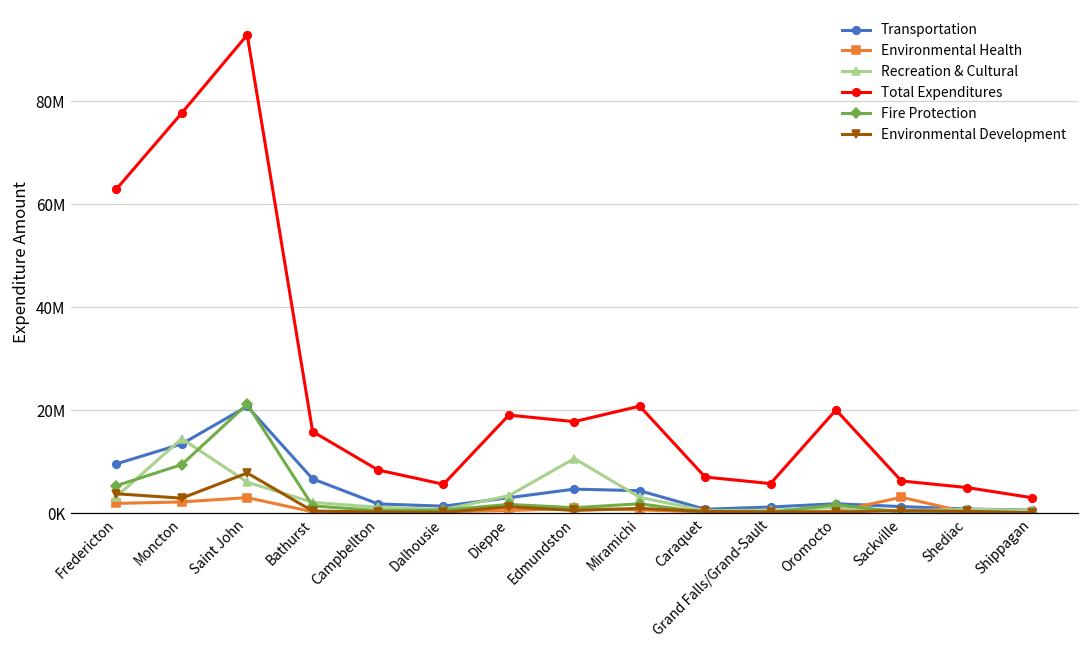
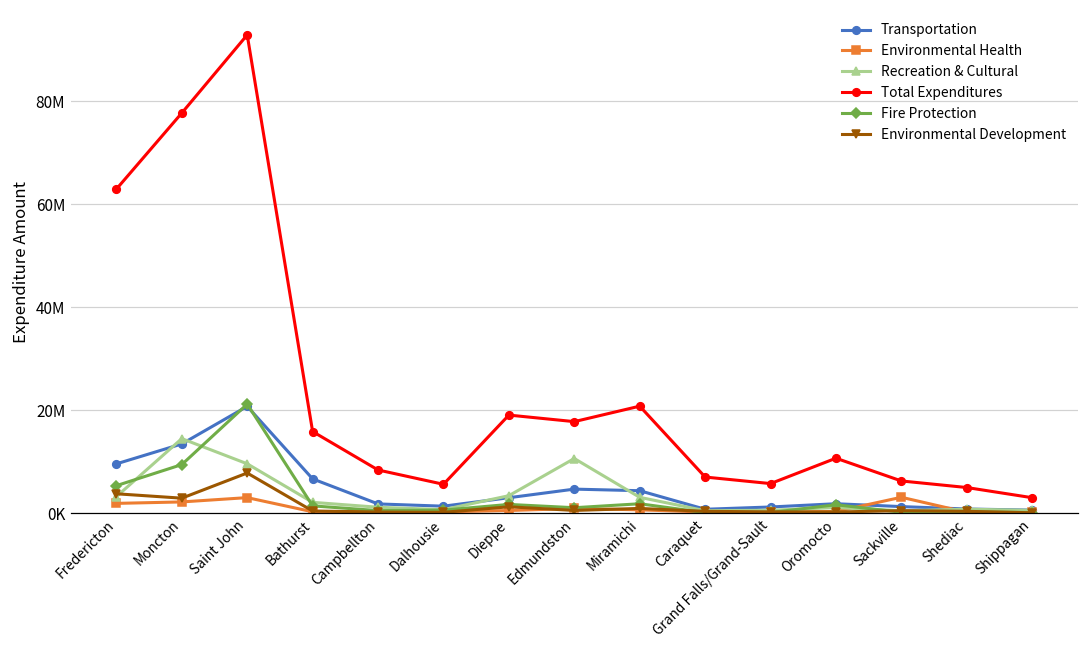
  {
    "Transportation": {
      "Fredericton": 10000000,
      "Moncton": 13000000,
      "Bathurst": 7000000,
      "Campbellton": 2000000,
      "Dalhousie": 1000000,
      "Edmundston": 5000000,
      "Miramichi": 4000000,
      "Grand Falls/Grand-Sault": 1000000,
      "Sackville": 1000000
    },
    "Environmental Health": {
      "Fredericton": 2000000,
      "Moncton": 2000000,
      "Saint John": 3000000,
      "Dieppe": 1000000,
      "Sackville": 3000000
    },
    "Recreation & Cultural": {
      "Fredericton": 3000000,
      "Moncton": 14000000,
-     "Saint John": 6000000,
+     "Saint John": 10000000,
      "Bathurst": 2000000,
      "Campbellton": 1000000,
      "Edmundston": 11000000,
      "Miramichi": 3000000
    },
    "Total Expenditures": {
      "Fredericton": 63000000,
      "Moncton": 78000000,
      "Saint John": 93000000,
      "Bathurst": 16000000,
      "Campbellton": 8000000,
      "Dalhousie": 6000000,
      "Dieppe": 19000000,
      "Edmundston": 18000000,
      "Miramichi": 21000000,
      "Caraquet": 7000000,
      "Grand Falls/Grand-Sault": 6000000,
-     "Oromocto": 20000000,
+     "Oromocto": 11000000,
      "Sackville": 6000000,
      "Shediac": 5000000,
      "Shippagan": 3000000
    },
    "Fire Protection": {
      "Fredericton": 5000000,
      "Moncton": 9000000,
      "Bathurst": 1000000,
      "Miramichi": 2000000
    },
    "Environmental Development": {
      "Fredericton": 4000000,
      "Moncton": 3000000,
      "Saint John": 8000000
    }
  }
